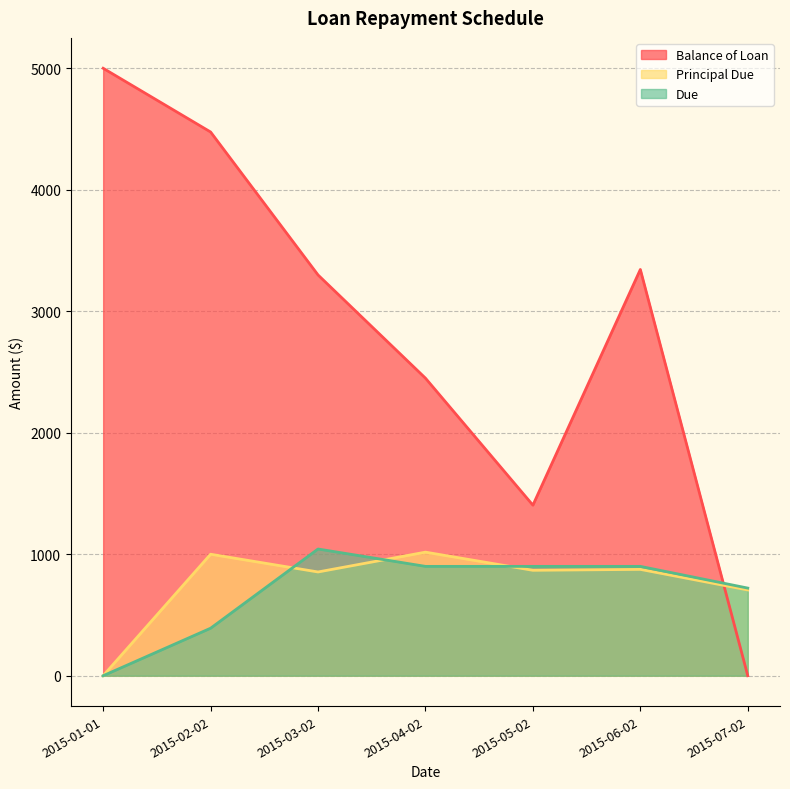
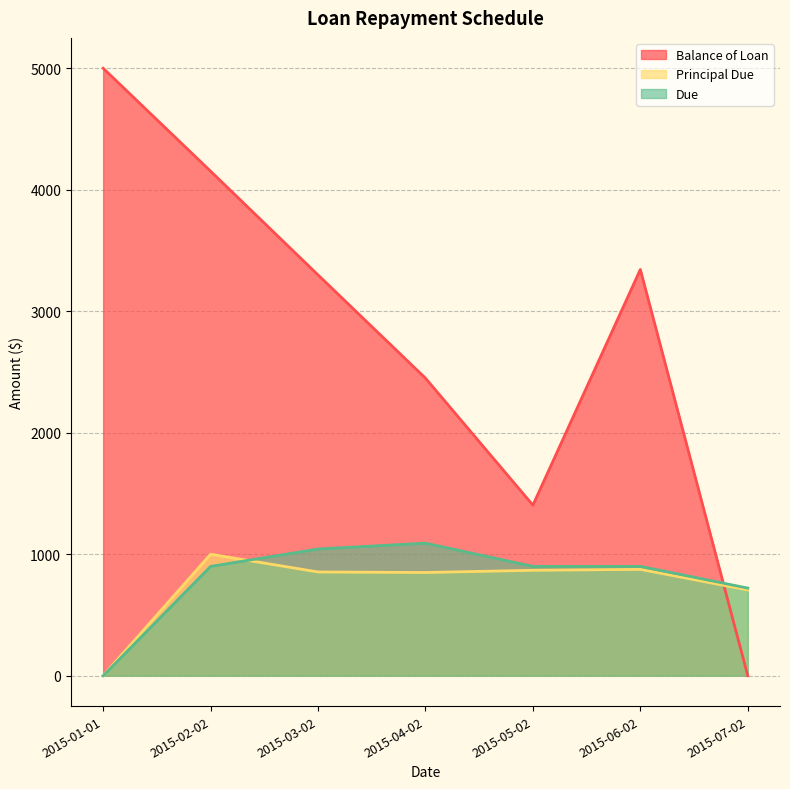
  {
    "Balance of Loan": {
      "2015-01-01": 5000,
-     "2015-02-02": 4480,
+     "2015-02-02": 4150,
      "2015-03-02": 3300,
      "2015-04-02": 2450,
      "2015-05-02": 1400,
      "2015-06-02": 3340,
      "2015-07-02": 0
    },
    "Principal Due": {
      "2015-02-02": 1000,
      "2015-03-02": 850,
-     "2015-04-02": 1020,
+     "2015-04-02": 850,
      "2015-05-02": 870,
      "2015-06-02": 880
    },
    "Due": {
-     "2015-02-02": 390,
+     "2015-02-02": 900,
      "2015-03-02": 1040,
-     "2015-04-02": 900,
+     "2015-04-02": 1090,
      "2015-05-02": 900,
      "2015-06-02": 900
    }
  }
